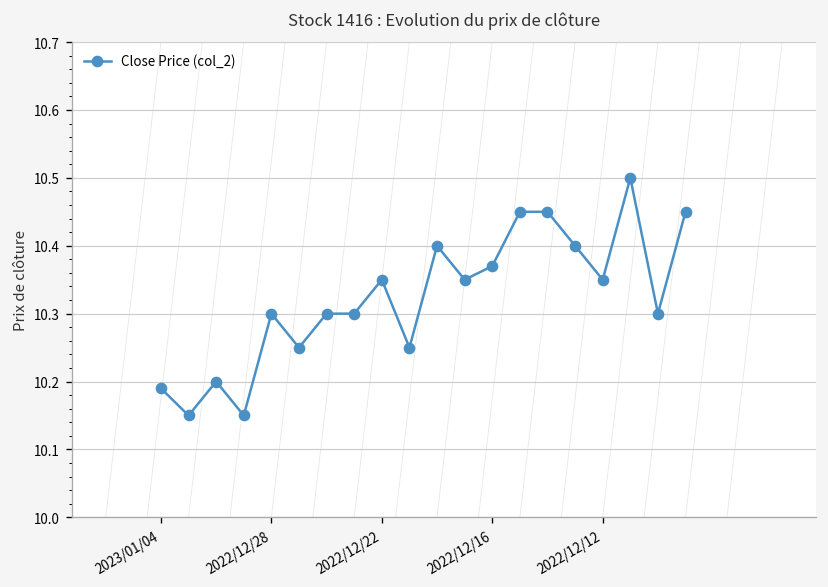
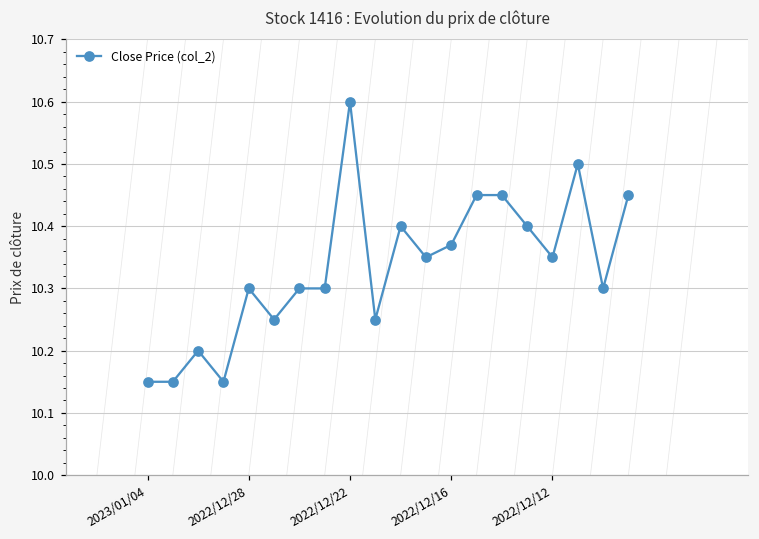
  {
    "Close Price (col_2)": {
-     "2023/01/04": 10.19,
+     "2023/01/04": 10.15,
      "2022/12/28": 10.30,
-     "2022/12/22": 10.35,
+     "2022/12/22": 10.60,
      "2022/12/16": 10.37,
      "2022/12/12": 10.35
    }
  }
